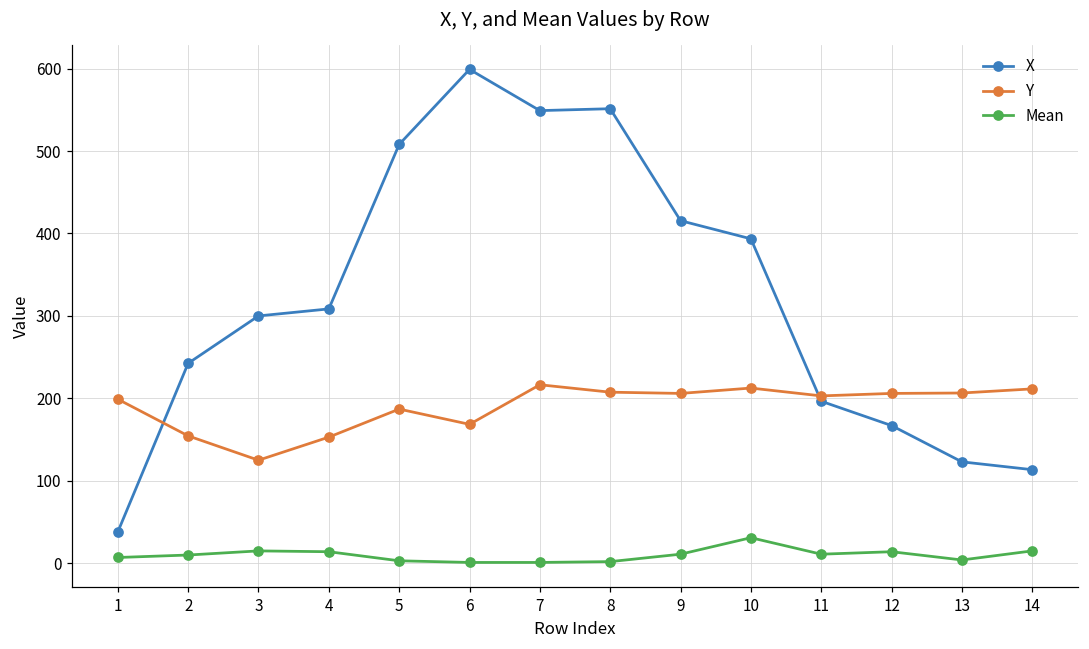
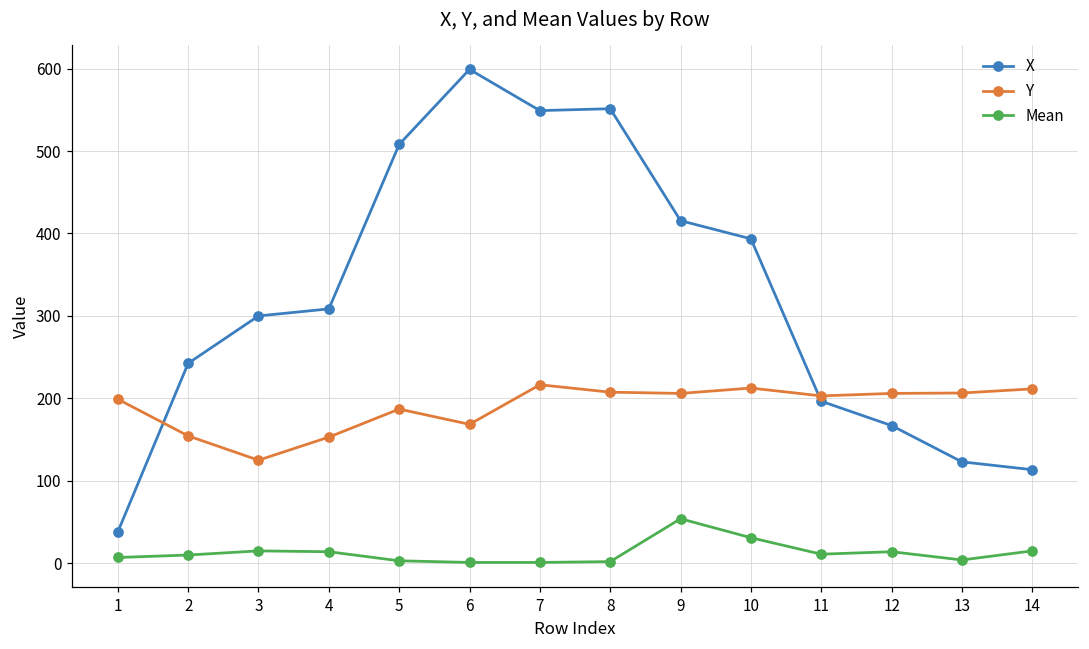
  {
    "X": {
      "1": 40,
      "2": 240,
      "3": 300,
      "4": 310,
      "5": 510,
      "6": 600,
      "7": 550,
      "8": 550,
      "9": 420,
      "10": 390,
      "11": 200,
      "12": 170,
      "13": 120,
      "14": 110
    },
    "Y": {
      "1": 200,
      "2": 150,
      "3": 130,
      "4": 150,
      "5": 190,
      "6": 170,
      "7": 220,
      "8": 210,
      "9": 210,
      "10": 210,
      "11": 200,
      "12": 210,
      "13": 210,
      "14": 210
    },
    "Mean": {
      "1": 10,
      "2": 10,
      "3": 20,
      "4": 10,
      "5": 0,
      "6": 0,
      "7": 0,
      "8": 0,
-     "9": 10,
+     "9": 50,
      "10": 30,
      "11": 10,
      "12": 10,
      "13": 0,
      "14": 20
    }
  }
